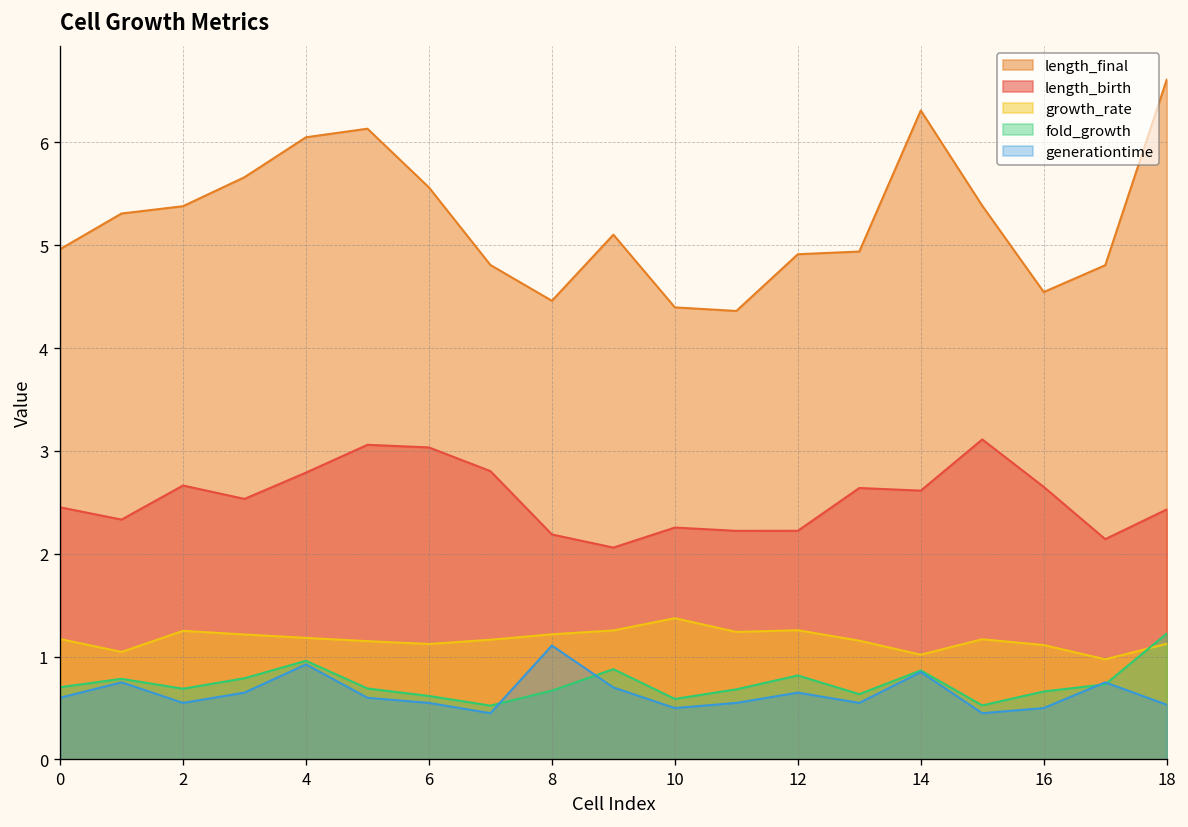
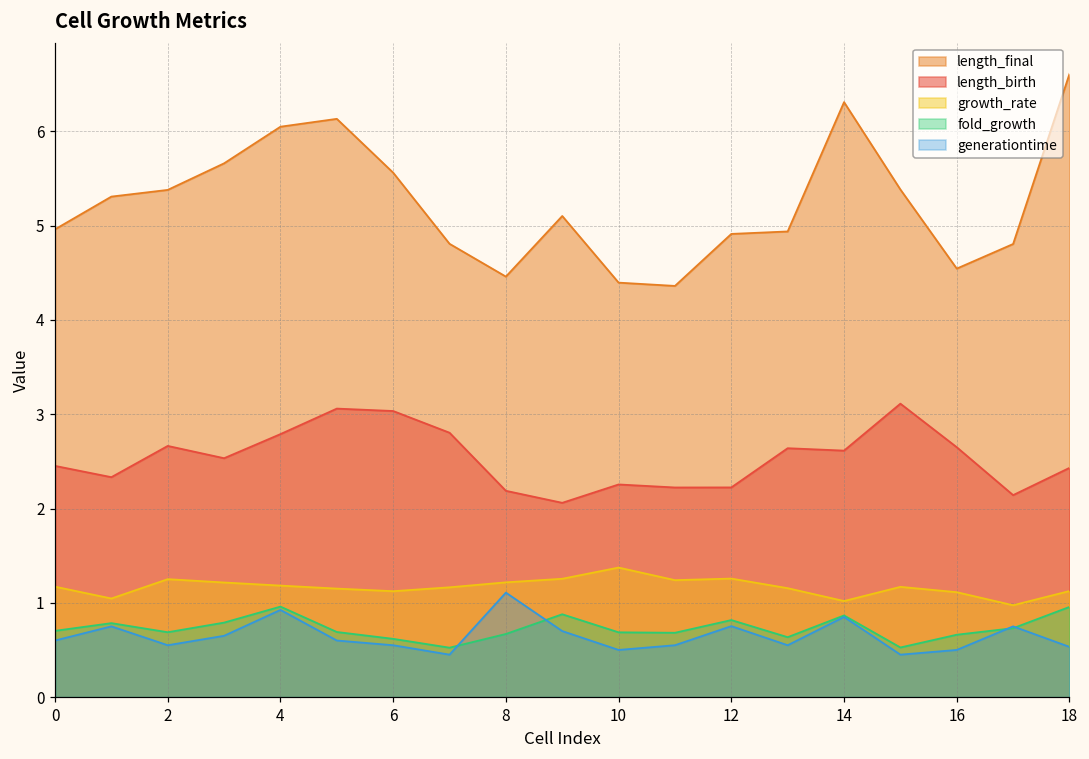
  {
    "fold_growth": {
      "0": 0.7,
      "2": 0.7,
      "4": 1.0,
      "6": 0.6,
      "8": 0.7,
-     "10": 0.6,
+     "10": 0.7,
      "12": 0.8,
      "16": 0.7,
-     "18": 1.2
+     "18": 1.0
    },
    "generationtime": {
      "0": 0.6,
      "2": 0.6,
      "4": 0.9,
      "6": 0.5,
      "8": 1.1,
      "10": 0.5,
-     "12": 0.6,
+     "12": 0.8,
      "16": 0.5,
      "18": 0.5
    }
  }
